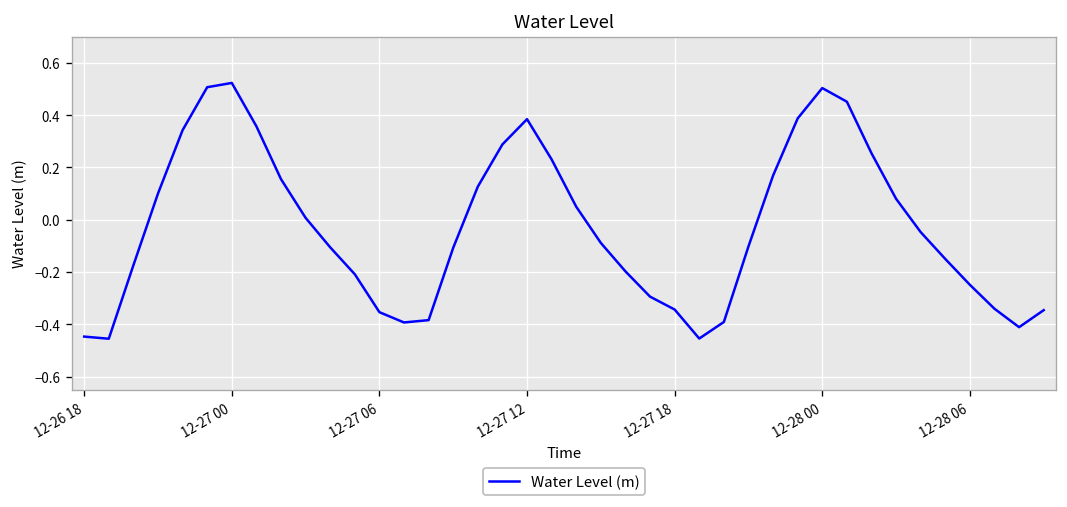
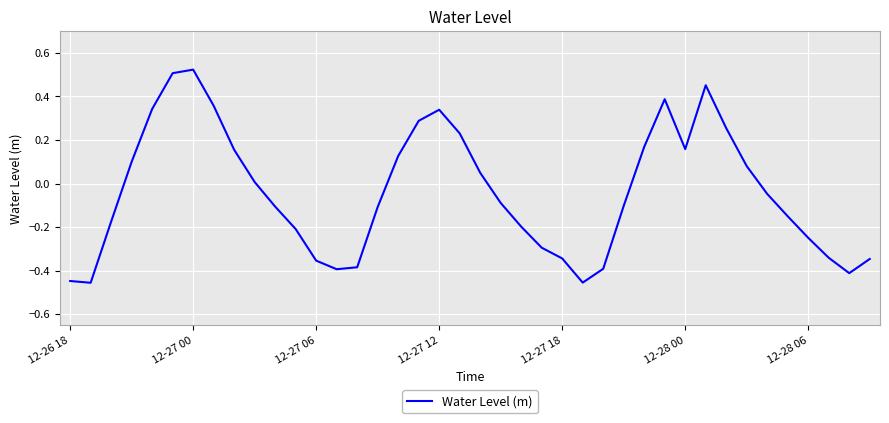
  {
    "12-26 18": -0.45,
    "12-27 00": 0.52,
    "12-27 06": -0.35,
-   "12-27 12": 0.38,
+   "12-27 12": 0.34,
    "12-27 18": -0.34,
-   "12-28 00": 0.50,
+   "12-28 00": 0.16,
    "12-28 06": -0.25
  }
